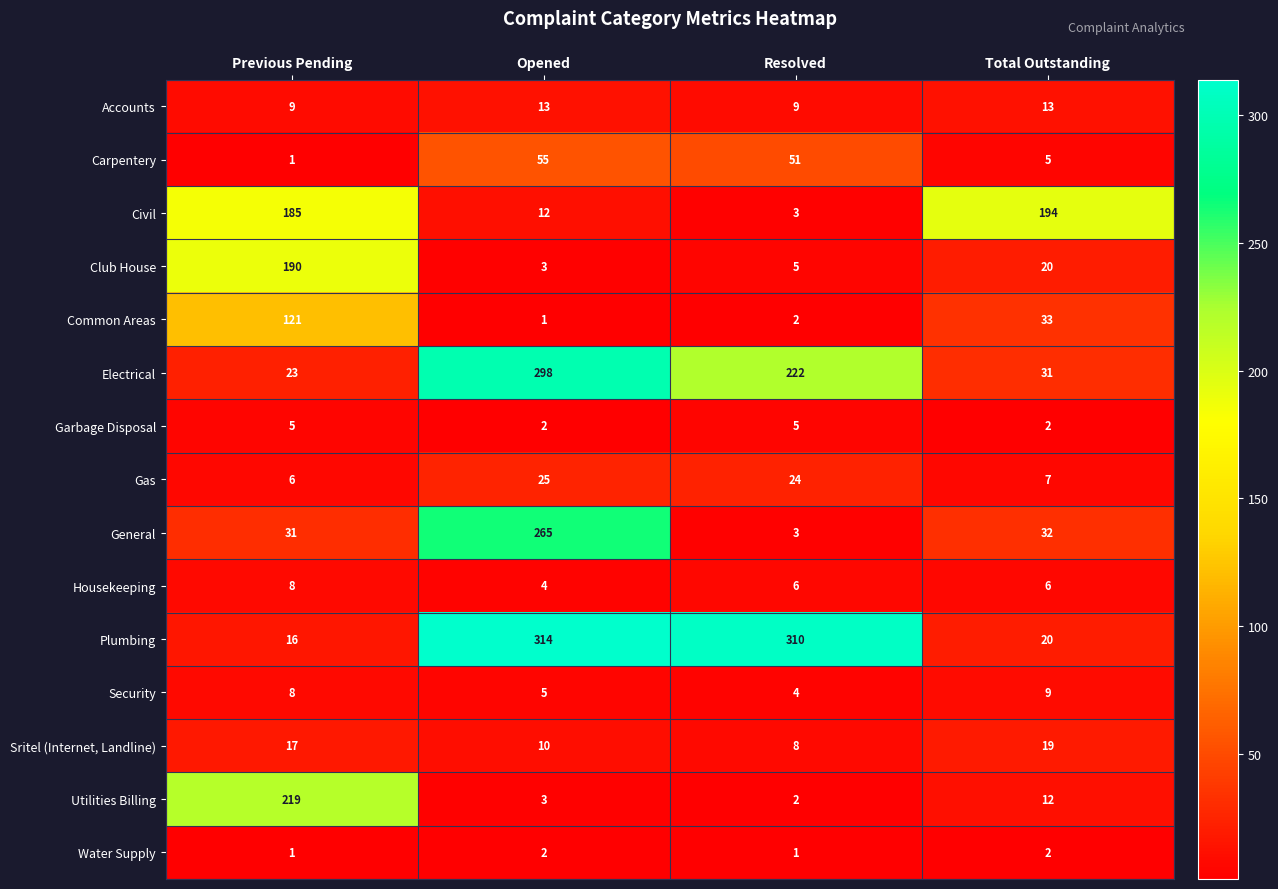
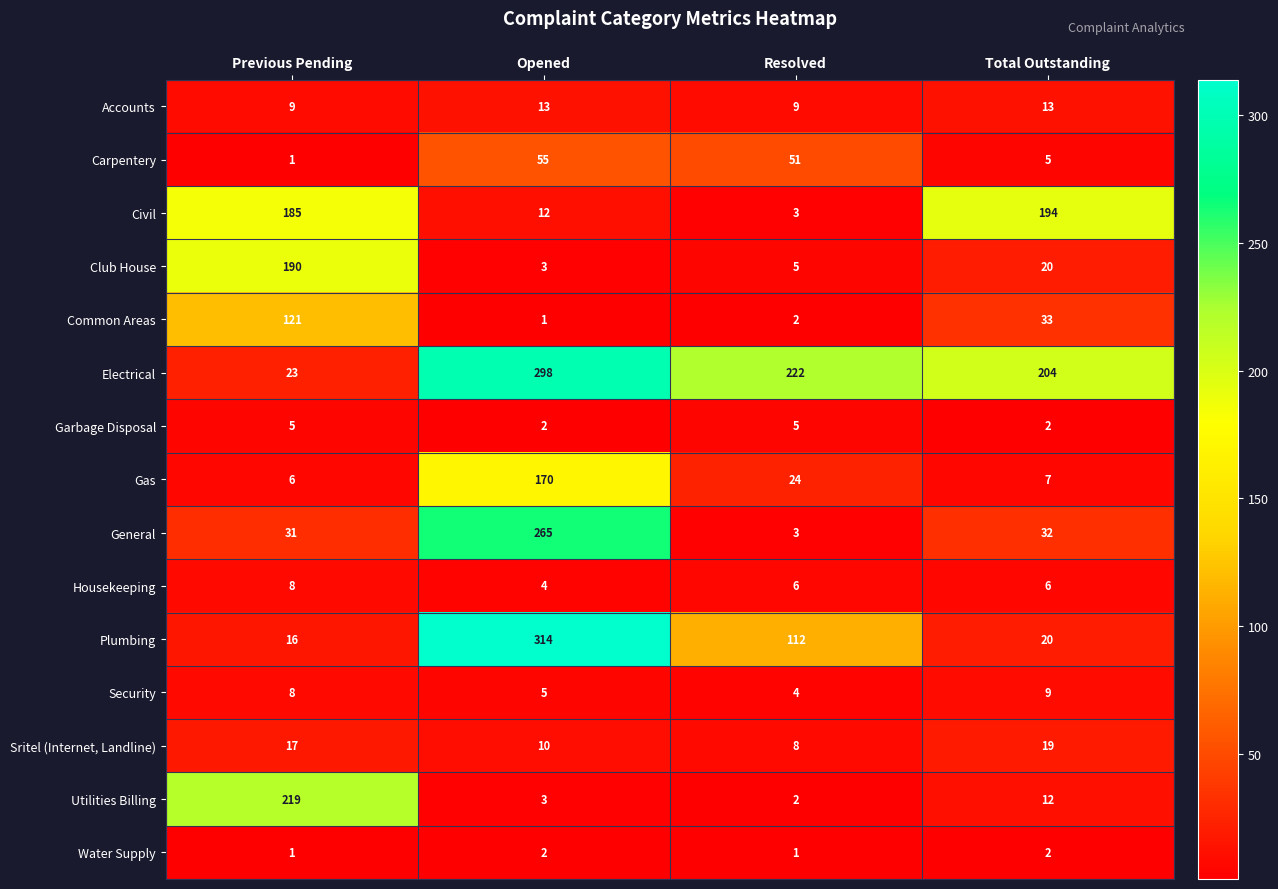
  {
    "Accounts": {
      "Previous Pending": 9,
      "Opened": 13,
      "Resolved": 9,
      "Total Outstanding": 13
    },
    "Carpentery": {
      "Previous Pending": 1,
      "Opened": 55,
      "Resolved": 51,
      "Total Outstanding": 5
    },
    "Civil": {
      "Previous Pending": 185,
      "Opened": 12,
      "Resolved": 3,
      "Total Outstanding": 194
    },
    "Club House": {
      "Previous Pending": 190,
      "Opened": 3,
      "Resolved": 5,
      "Total Outstanding": 20
    },
    "Common Areas": {
      "Previous Pending": 121,
      "Opened": 1,
      "Resolved": 2,
      "Total Outstanding": 33
    },
    "Electrical": {
      "Previous Pending": 23,
      "Opened": 298,
      "Resolved": 222,
-     "Total Outstanding": 31
+     "Total Outstanding": 204
    },
    "Garbage Disposal": {
      "Previous Pending": 5,
      "Opened": 2,
      "Resolved": 5,
      "Total Outstanding": 2
    },
    "Gas": {
      "Previous Pending": 6,
-     "Opened": 25,
+     "Opened": 170,
      "Resolved": 24,
      "Total Outstanding": 7
    },
    "General": {
      "Previous Pending": 31,
      "Opened": 265,
      "Resolved": 3,
      "Total Outstanding": 32
    },
    "Housekeeping": {
      "Previous Pending": 8,
      "Opened": 4,
      "Resolved": 6,
      "Total Outstanding": 6
    },
    "Plumbing": {
      "Previous Pending": 16,
      "Opened": 314,
-     "Resolved": 310,
+     "Resolved": 112,
      "Total Outstanding": 20
    },
    "Security": {
      "Previous Pending": 8,
      "Opened": 5,
      "Resolved": 4,
      "Total Outstanding": 9
    },
    "Sritel (Internet, Landline)": {
      "Previous Pending": 17,
      "Opened": 10,
      "Resolved": 8,
      "Total Outstanding": 19
    },
    "Utilities Billing": {
      "Previous Pending": 219,
      "Opened": 3,
      "Resolved": 2,
      "Total Outstanding": 12
    },
    "Water Supply": {
      "Previous Pending": 1,
      "Opened": 2,
      "Resolved": 1,
      "Total Outstanding": 2
    }
  }
